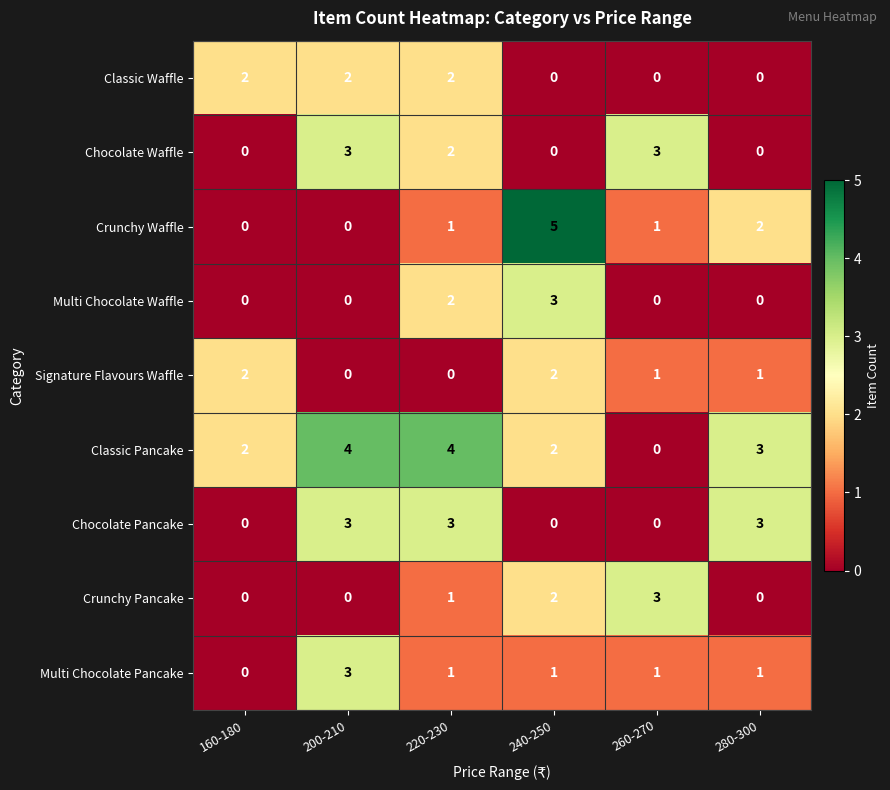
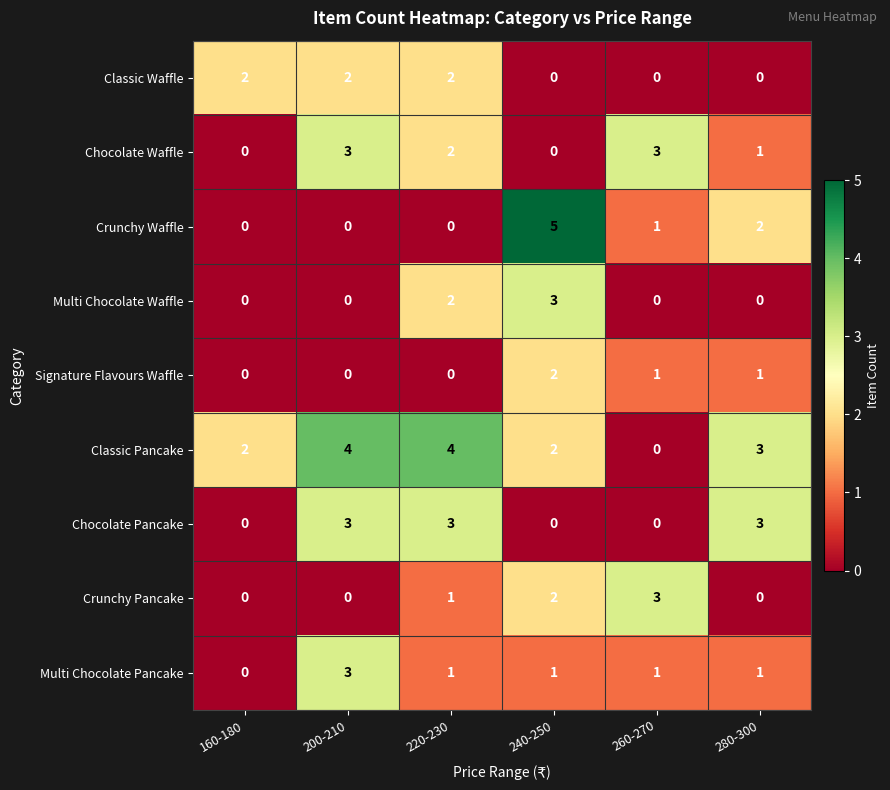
  {
    "Classic Waffle": {
      "160-180": 2,
      "200-210": 2,
      "220-230": 2,
      "240-250": 0,
      "260-270": 0,
      "280-300": 0
    },
    "Chocolate Waffle": {
      "160-180": 0,
      "200-210": 3,
      "220-230": 2,
      "240-250": 0,
      "260-270": 3,
-     "280-300": 0
+     "280-300": 1
    },
    "Crunchy Waffle": {
      "160-180": 0,
      "200-210": 0,
-     "220-230": 1,
+     "220-230": 0,
      "240-250": 5,
      "260-270": 1,
      "280-300": 2
    },
    "Multi Chocolate Waffle": {
      "160-180": 0,
      "200-210": 0,
      "220-230": 2,
      "240-250": 3,
      "260-270": 0,
      "280-300": 0
    },
    "Signature Flavours Waffle": {
-     "160-180": 2,
+     "160-180": 0,
      "200-210": 0,
      "220-230": 0,
      "240-250": 2,
      "260-270": 1,
      "280-300": 1
    },
    "Classic Pancake": {
      "160-180": 2,
      "200-210": 4,
      "220-230": 4,
      "240-250": 2,
      "260-270": 0,
      "280-300": 3
    },
    "Chocolate Pancake": {
      "160-180": 0,
      "200-210": 3,
      "220-230": 3,
      "240-250": 0,
      "260-270": 0,
      "280-300": 3
    },
    "Crunchy Pancake": {
      "160-180": 0,
      "200-210": 0,
      "220-230": 1,
      "240-250": 2,
      "260-270": 3,
      "280-300": 0
    },
    "Multi Chocolate Pancake": {
      "160-180": 0,
      "200-210": 3,
      "220-230": 1,
      "240-250": 1,
      "260-270": 1,
      "280-300": 1
    }
  }
